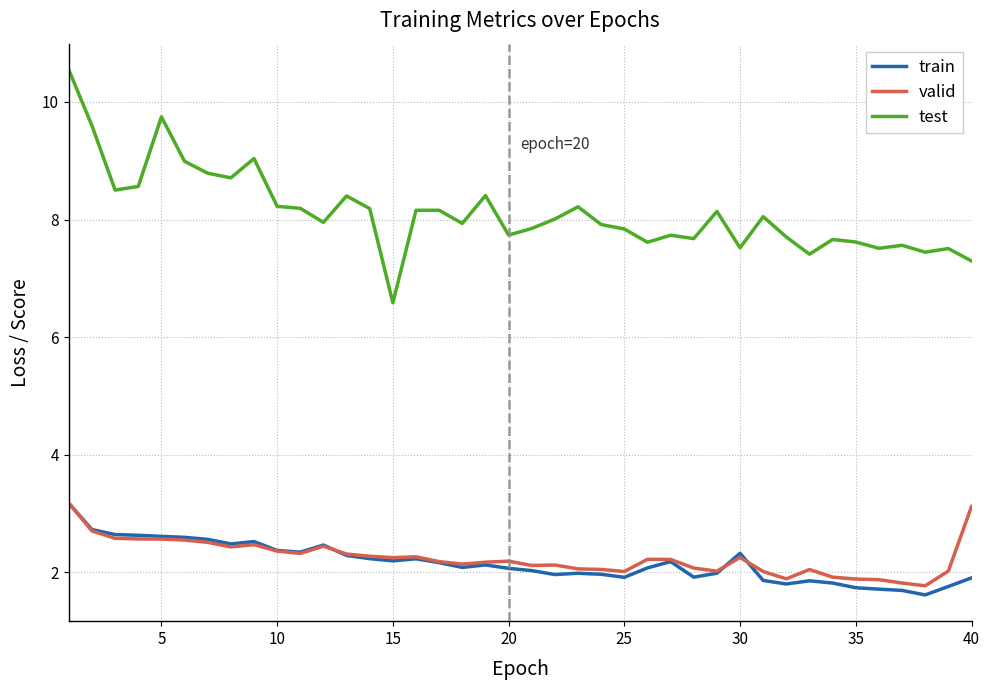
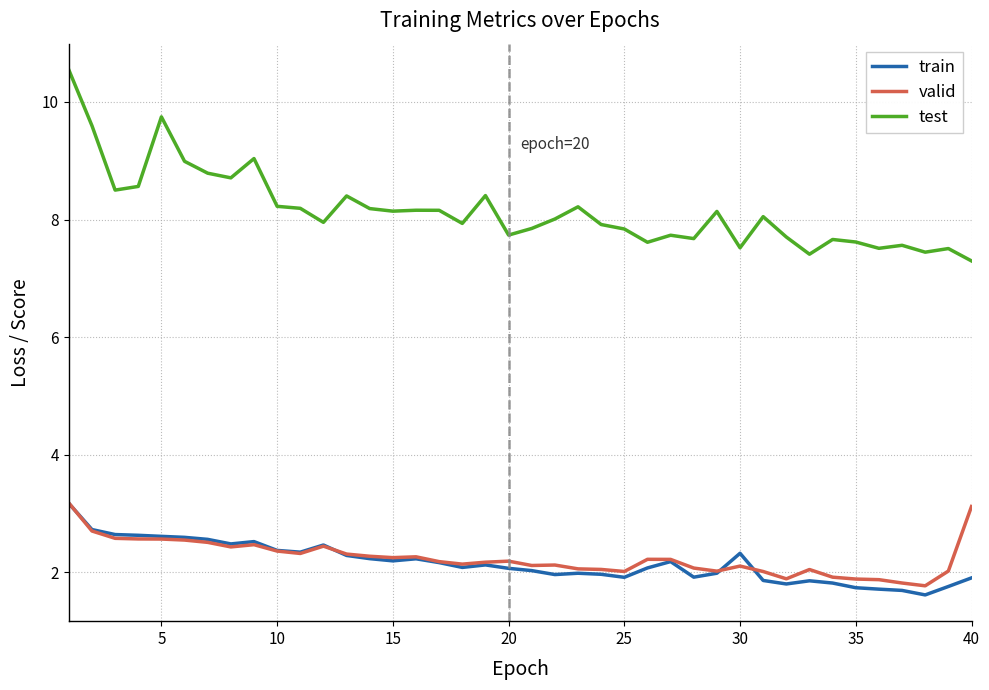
  {
    "train": {
      "5": 2.6,
      "15": 2.2,
      "20": 2.1,
      "25": 1.9,
      "30": 2.3,
      "35": 1.7,
      "40": 1.9
    },
    "valid": {
      "5": 2.6,
      "15": 2.3,
      "20": 2.2,
      "25": 2.0,
-     "30": 2.3,
+     "30": 2.1,
      "35": 1.9,
      "40": 3.1
    },
    "test": {
      "5": 9.7,
      "10": 8.2,
-     "15": 6.6,
+     "15": 8.1,
      "20": 7.7,
      "25": 7.8,
      "30": 7.5,
      "35": 7.6,
      "40": 7.3
    }
  }
